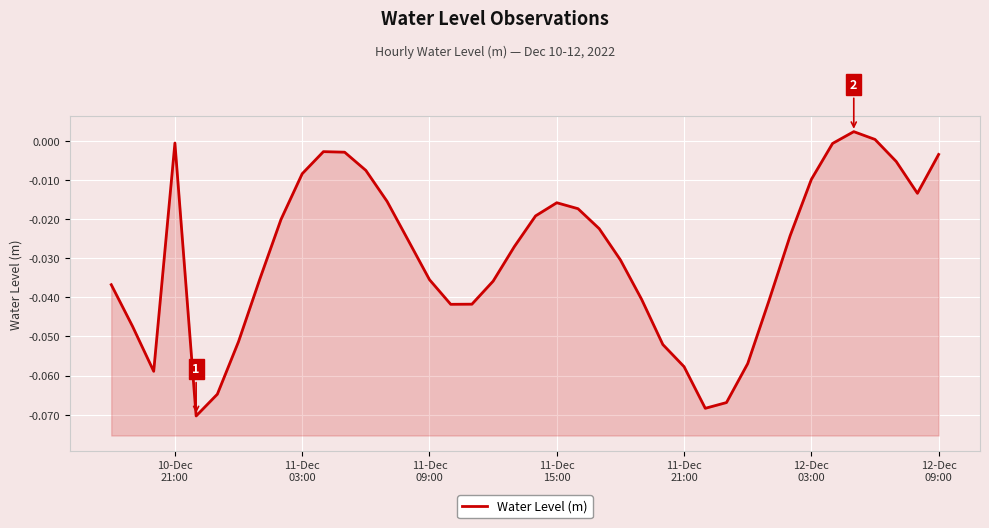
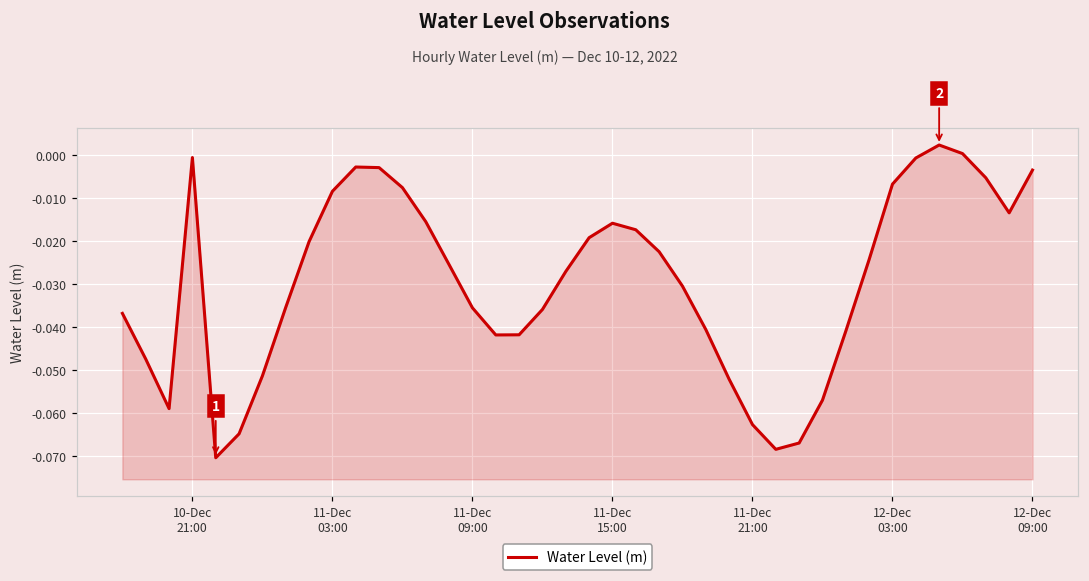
  {
    "10-Dec 21:00": -0.001,
    "11-Dec 03:00": -0.008,
    "11-Dec 09:00": -0.035,
    "11-Dec 15:00": -0.016,
-   "11-Dec 21:00": -0.058,
-   "12-Dec 03:00": -0.010,
+   "11-Dec 21:00": -0.063,
+   "12-Dec 03:00": -0.007,
    "12-Dec 09:00": -0.003
  }
